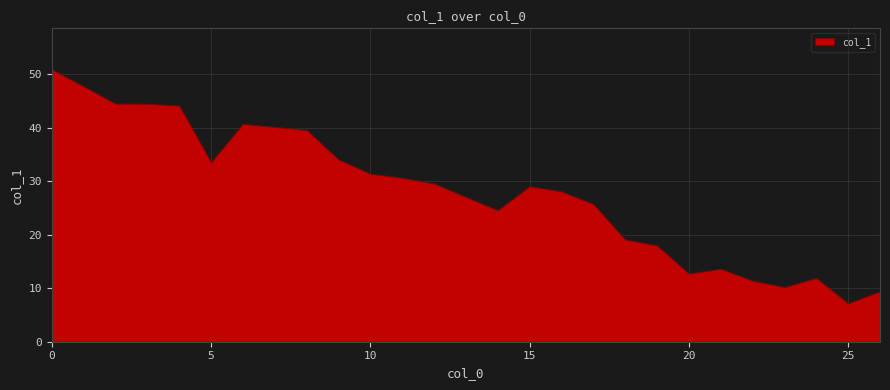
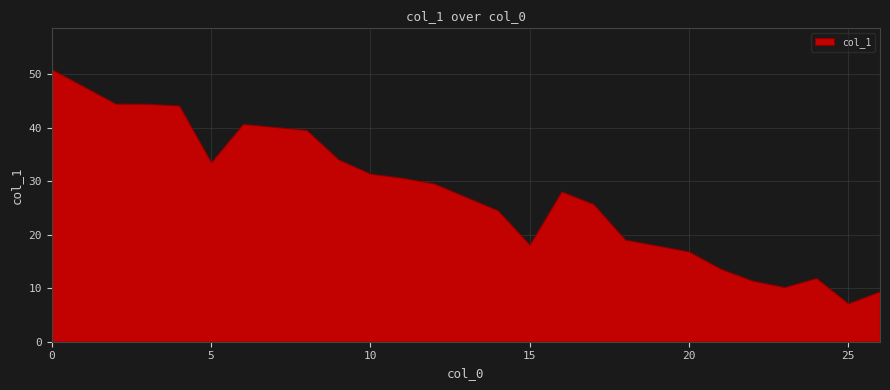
  {
    "0": 51,
    "5": 34,
    "10": 31,
-   "15": 29,
-   "20": 13,
+   "15": 18,
+   "20": 17,
    "25": 7
  }
